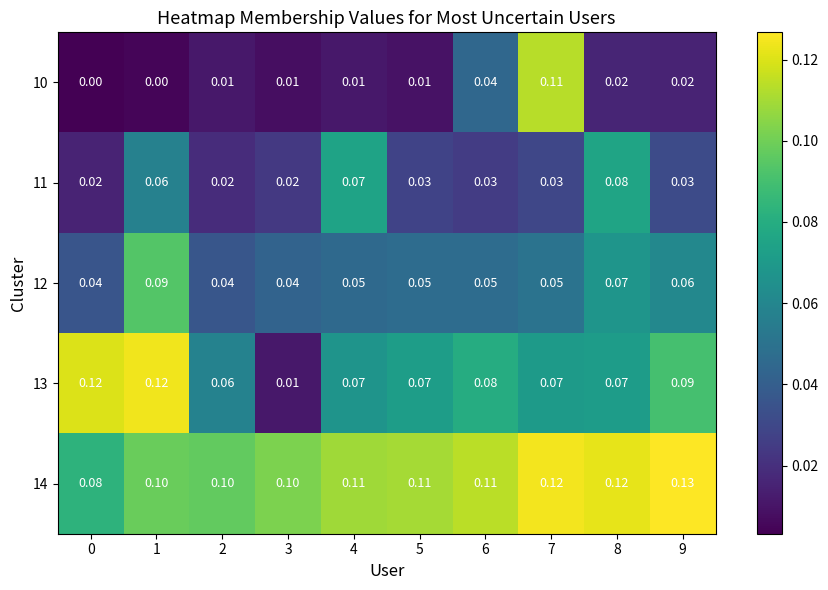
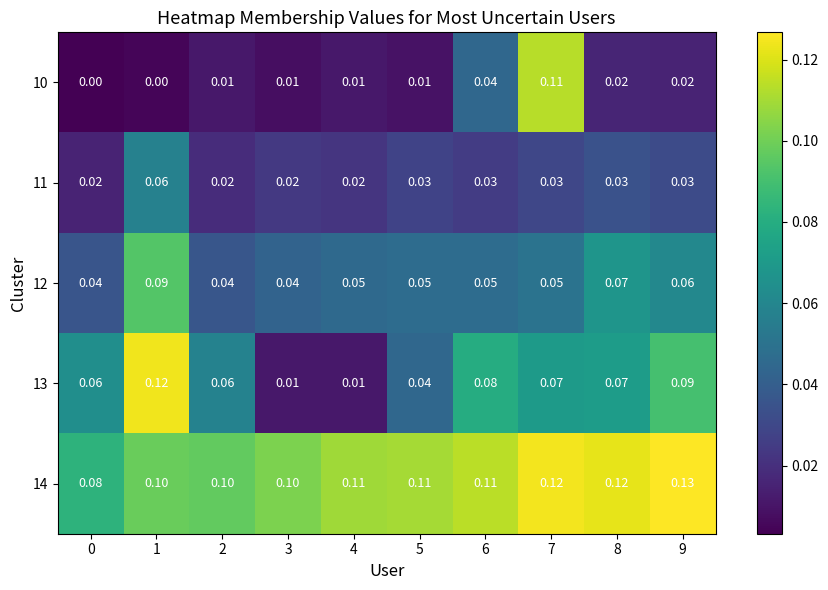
  {
    "10": {
      "0": 0.00,
      "1": 0.00,
      "2": 0.01,
      "3": 0.01,
      "4": 0.01,
      "5": 0.01,
      "6": 0.04,
      "7": 0.11,
      "8": 0.02,
      "9": 0.02
    },
    "11": {
      "0": 0.02,
      "1": 0.06,
      "2": 0.02,
      "3": 0.02,
-     "4": 0.07,
+     "4": 0.02,
      "5": 0.03,
      "6": 0.03,
      "7": 0.03,
-     "8": 0.08,
+     "8": 0.03,
      "9": 0.03
    },
    "12": {
      "0": 0.04,
      "1": 0.09,
      "2": 0.04,
      "3": 0.04,
      "4": 0.05,
      "5": 0.05,
      "6": 0.05,
      "7": 0.05,
      "8": 0.07,
      "9": 0.06
    },
    "13": {
-     "0": 0.12,
+     "0": 0.06,
      "1": 0.12,
      "2": 0.06,
      "3": 0.01,
-     "4": 0.07,
-     "5": 0.07,
+     "4": 0.01,
+     "5": 0.04,
      "6": 0.08,
      "7": 0.07,
      "8": 0.07,
      "9": 0.09
    },
    "14": {
      "0": 0.08,
      "1": 0.10,
      "2": 0.10,
      "3": 0.10,
      "4": 0.11,
      "5": 0.11,
      "6": 0.11,
      "7": 0.12,
      "8": 0.12,
      "9": 0.13
    }
  }
